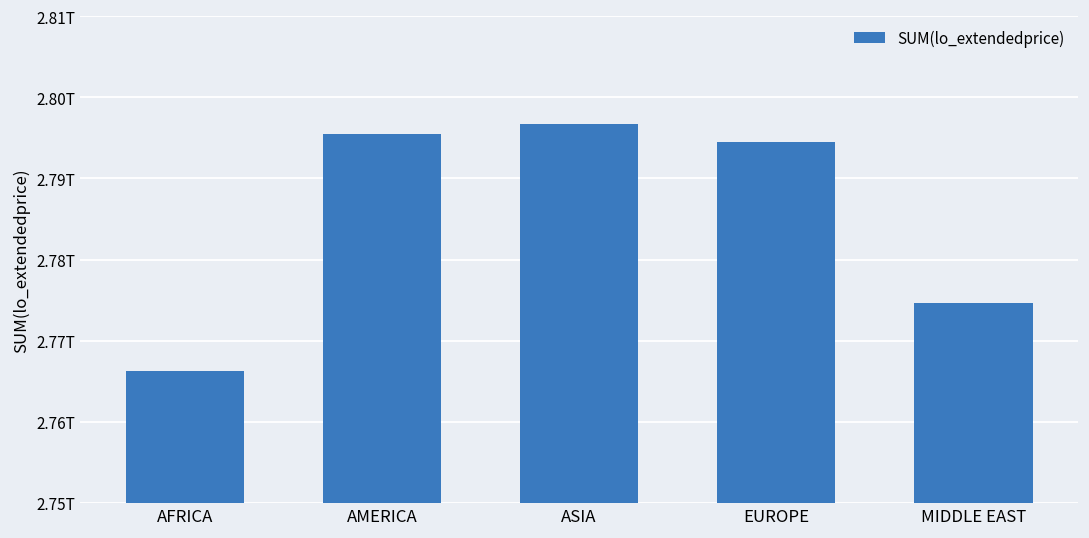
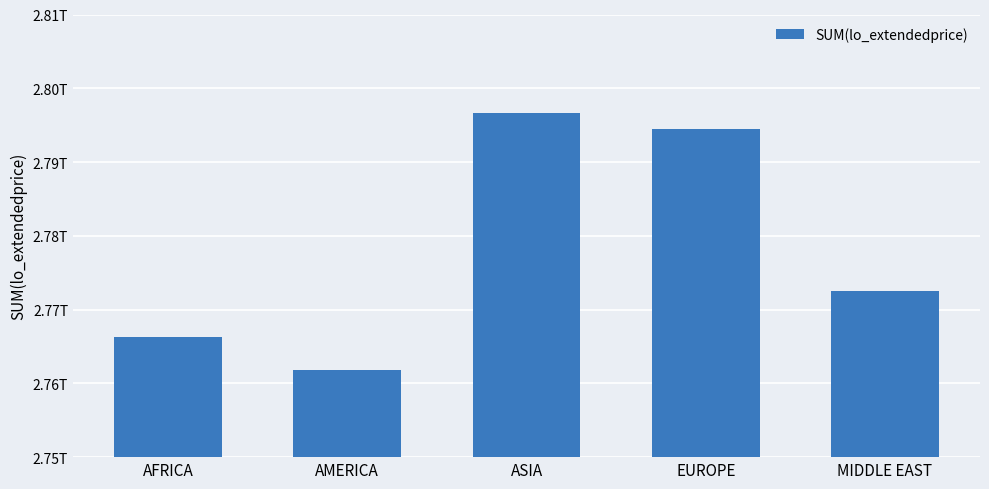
  {
    "AFRICA": "2.766T",
-   "AMERICA": "2.795T",
+   "AMERICA": "2.762T",
    "ASIA": "2.797T",
    "EUROPE": "2.794T",
-   "MIDDLE EAST": "2.775T"
+   "MIDDLE EAST": "2.772T"
  }
